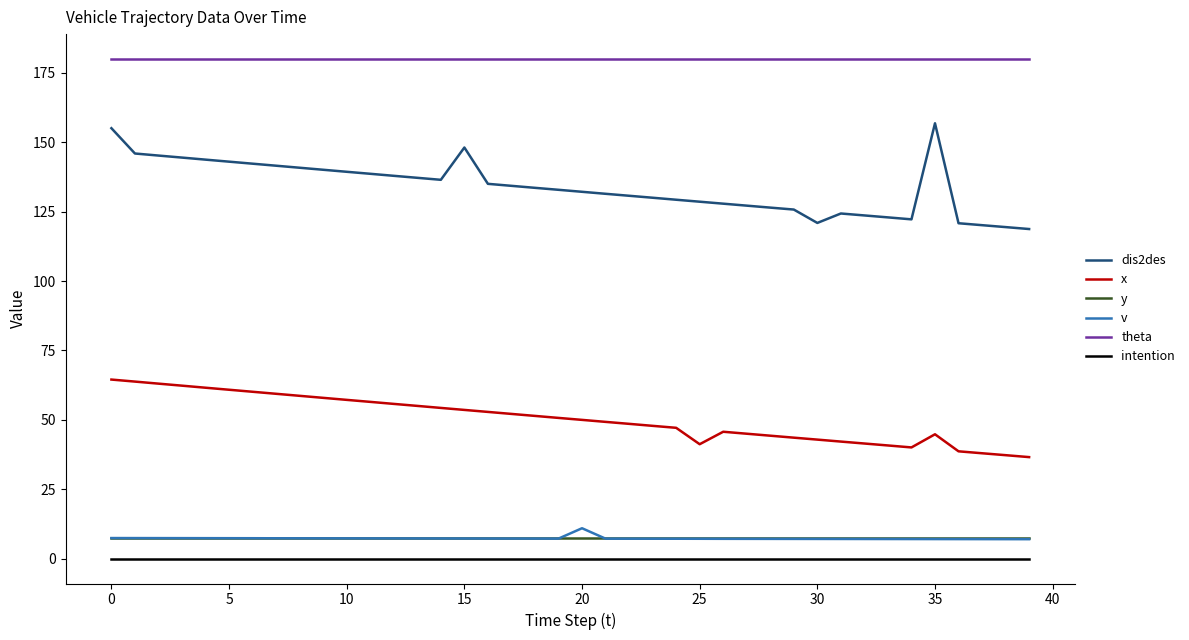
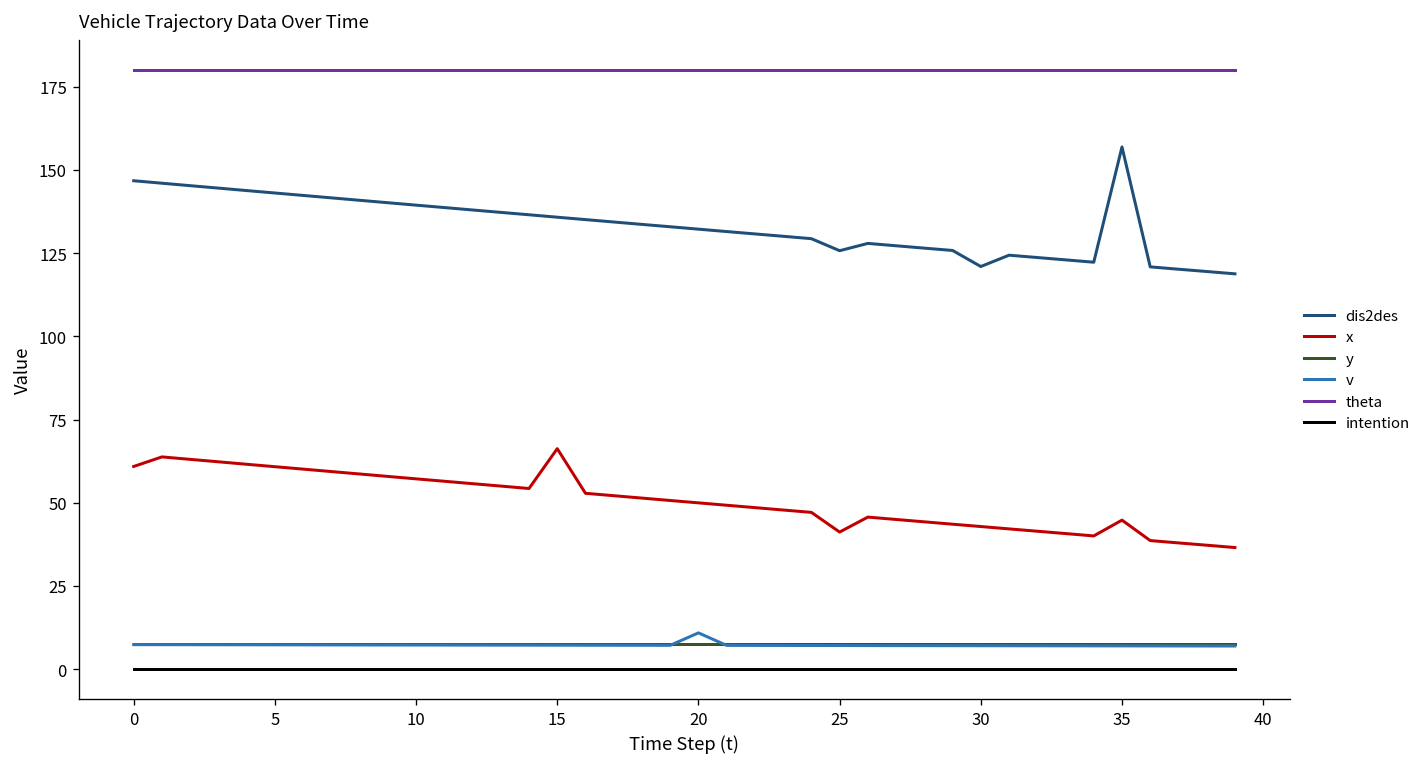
  {
    "dis2des": {
-     "0": 155,
+     "0": 147,
      "5": 143,
      "10": 139,
-     "15": 148,
+     "15": 136,
      "20": 132,
-     "25": 129,
+     "25": 126,
      "30": 121,
      "35": 157
    },
    "x": {
-     "0": 65,
+     "0": 61,
      "5": 61,
      "10": 57,
-     "15": 54,
+     "15": 66,
      "20": 50,
      "25": 41,
      "30": 43,
      "35": 45
    },
    "y": {
      "20": 8
    },
    "v": {
      "20": 11
    },
    "theta": {
      "0": 180,
      "5": 180,
      "10": 180,
      "15": 180,
      "20": 180,
      "25": 180,
      "30": 180,
      "35": 180
    },
    "intention": {
      "0": 0,
      "5": 0,
      "10": 0,
      "15": 0,
      "20": 0,
      "25": 0,
      "30": 0,
      "35": 0
    }
  }
